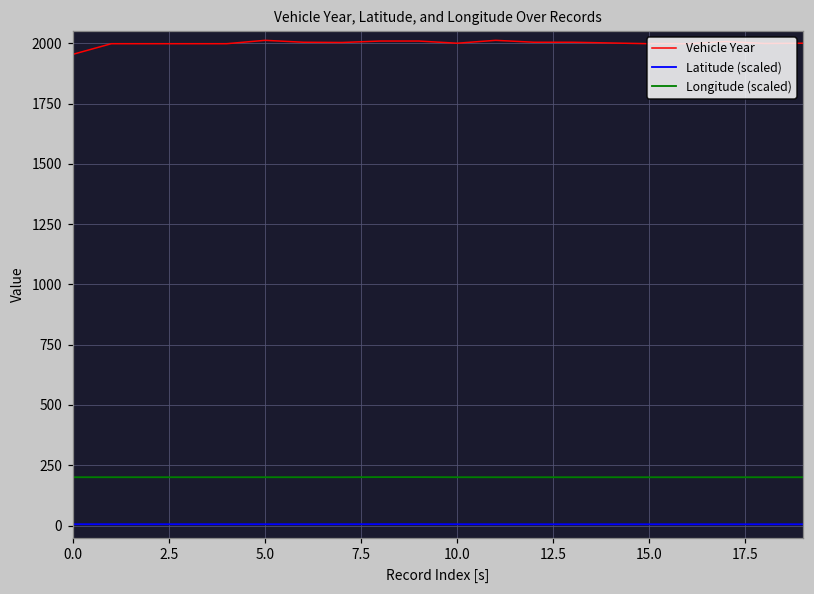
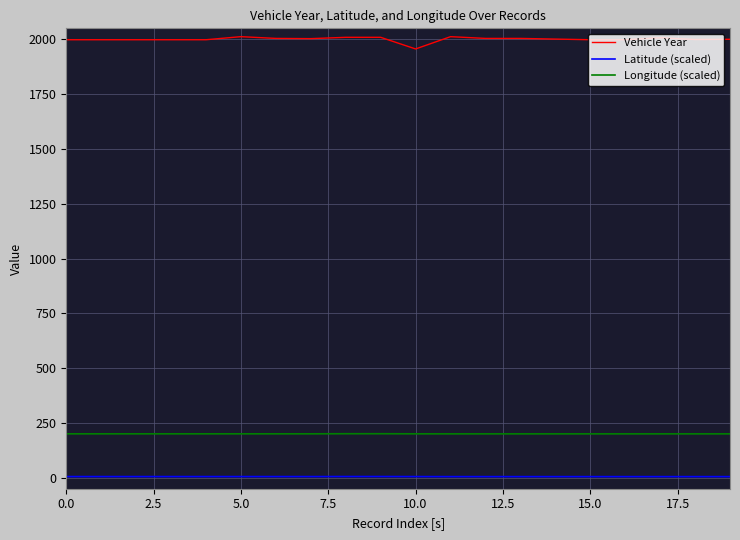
  {
    "Vehicle Year": {
-     "0.0": 1950,
+     "0.0": 2000,
      "5.0": 2010,
-     "10.0": 2000
+     "10.0": 1960
    },
    "Latitude (scaled)": {
      "0.0": 10,
      "5.0": 10,
      "10.0": 10,
      "15.0": 10
    },
    "Longitude (scaled)": {
      "0.0": 200,
      "5.0": 200,
      "10.0": 200,
      "15.0": 200
    }
  }
